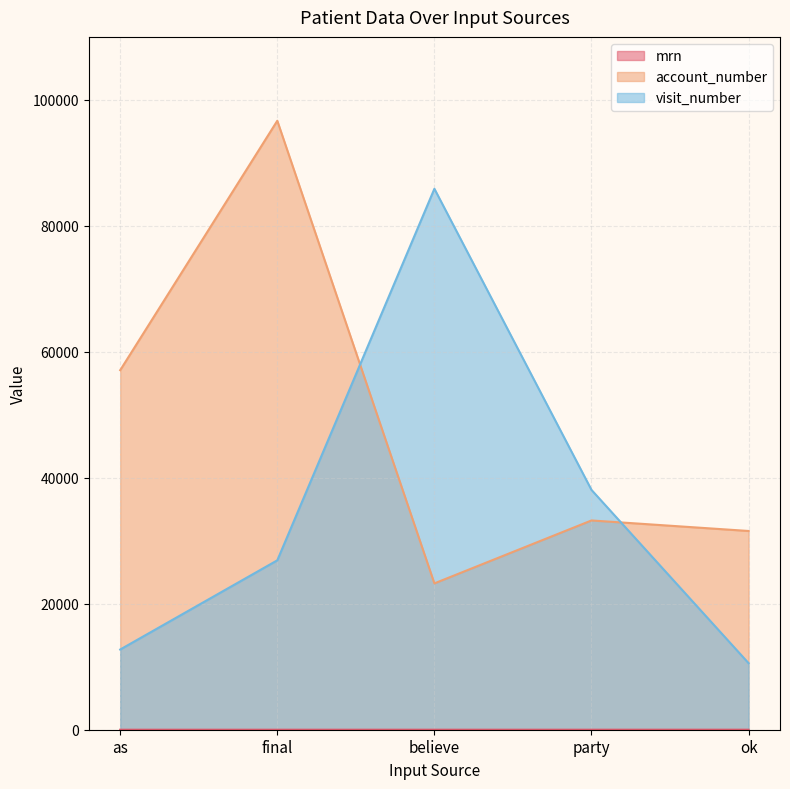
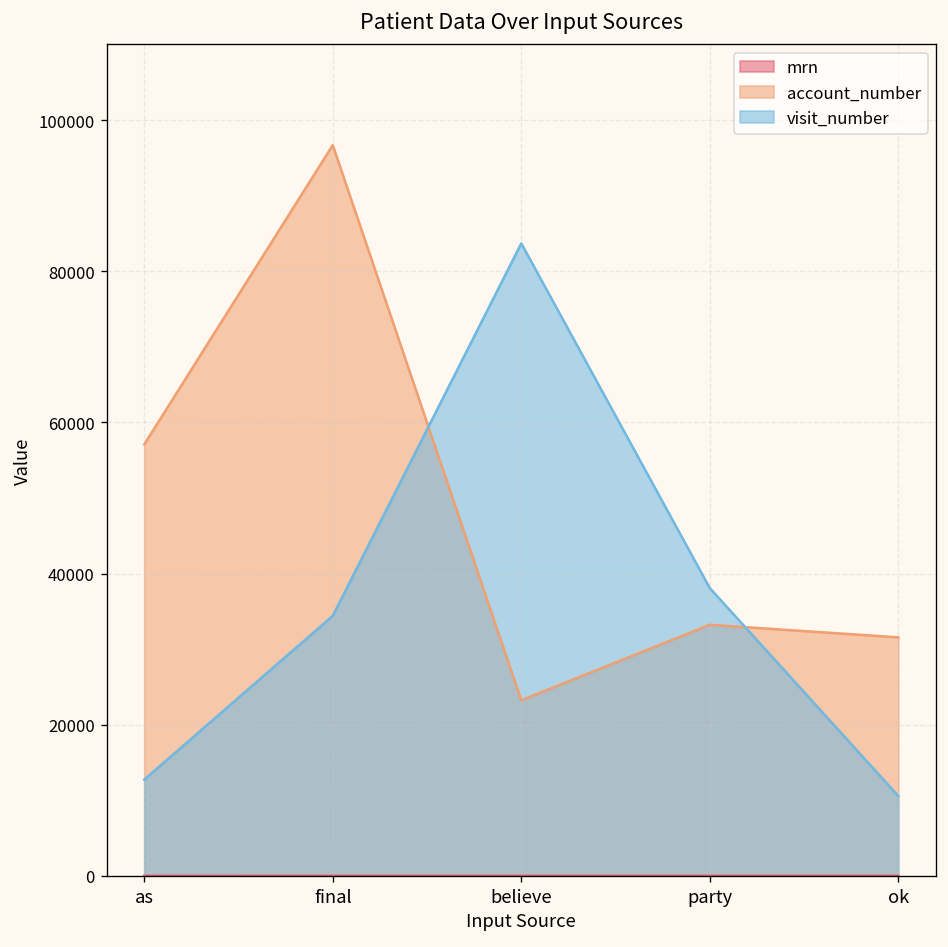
  {
    "visit_number": {
      "as": 13000,
-     "final": 27000,
-     "believe": 86000,
+     "final": 34000,
+     "believe": 84000,
      "party": 38000,
      "ok": 11000
    }
  }
